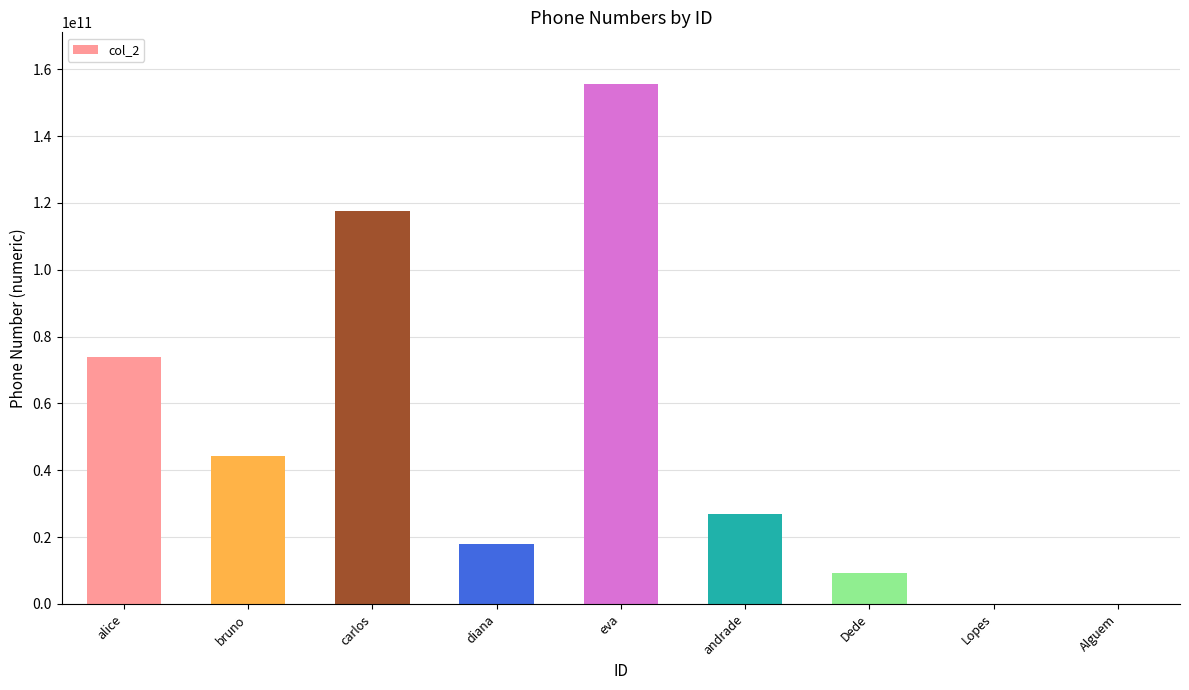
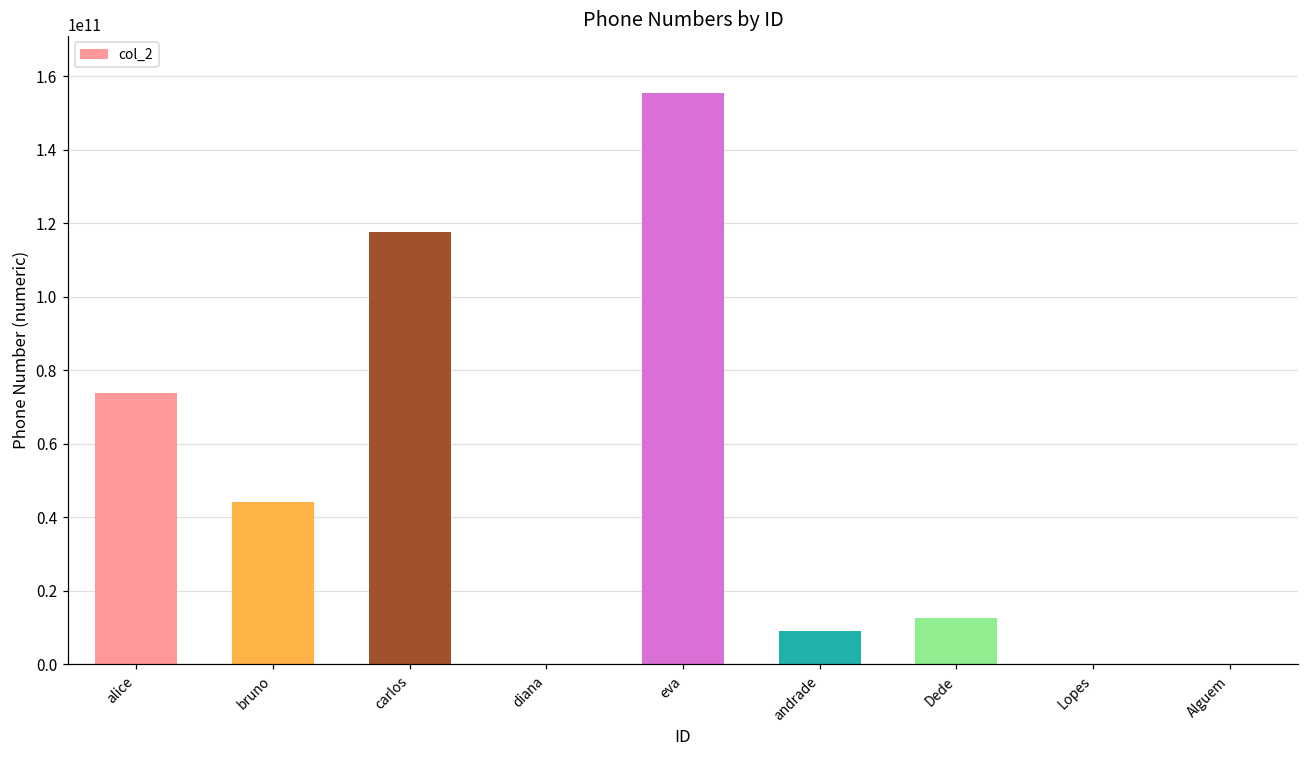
  {
    "alice": 74000000000,
    "bruno": 44000000000,
    "carlos": 118000000000,
-   "diana": 18000000000,
+   "diana": 0,
    "eva": 156000000000,
-   "andrade": 27000000000,
-   "Dede": 9000000000
+   "andrade": 9000000000,
+   "Dede": 13000000000
  }
